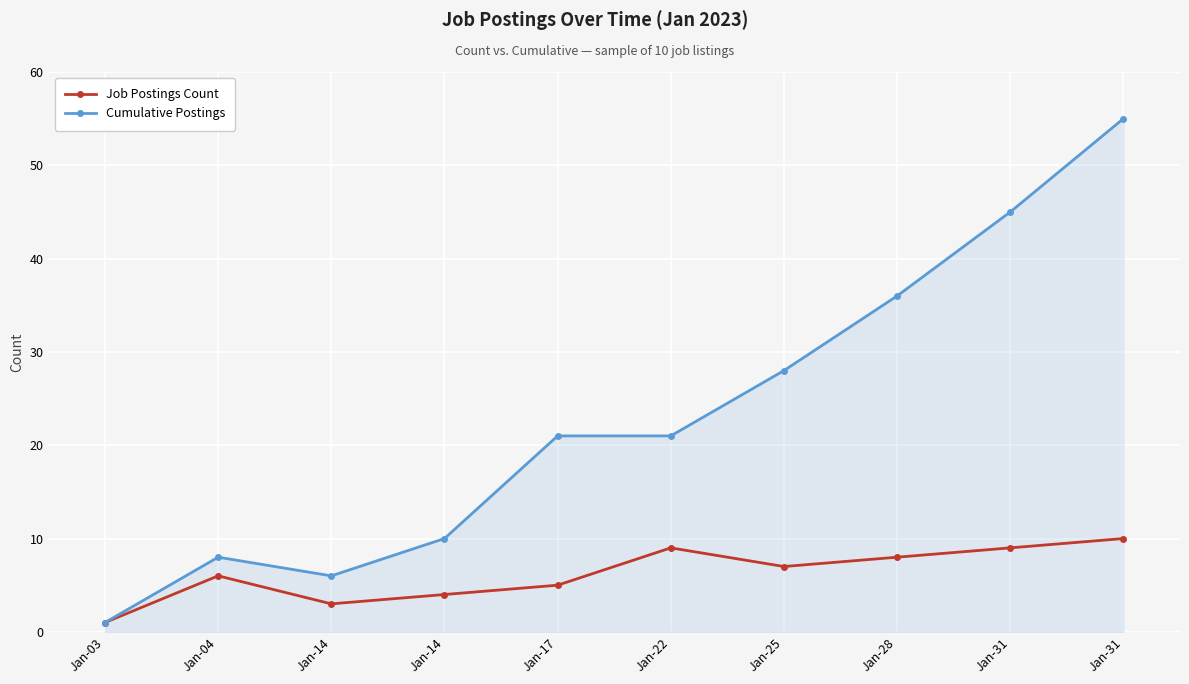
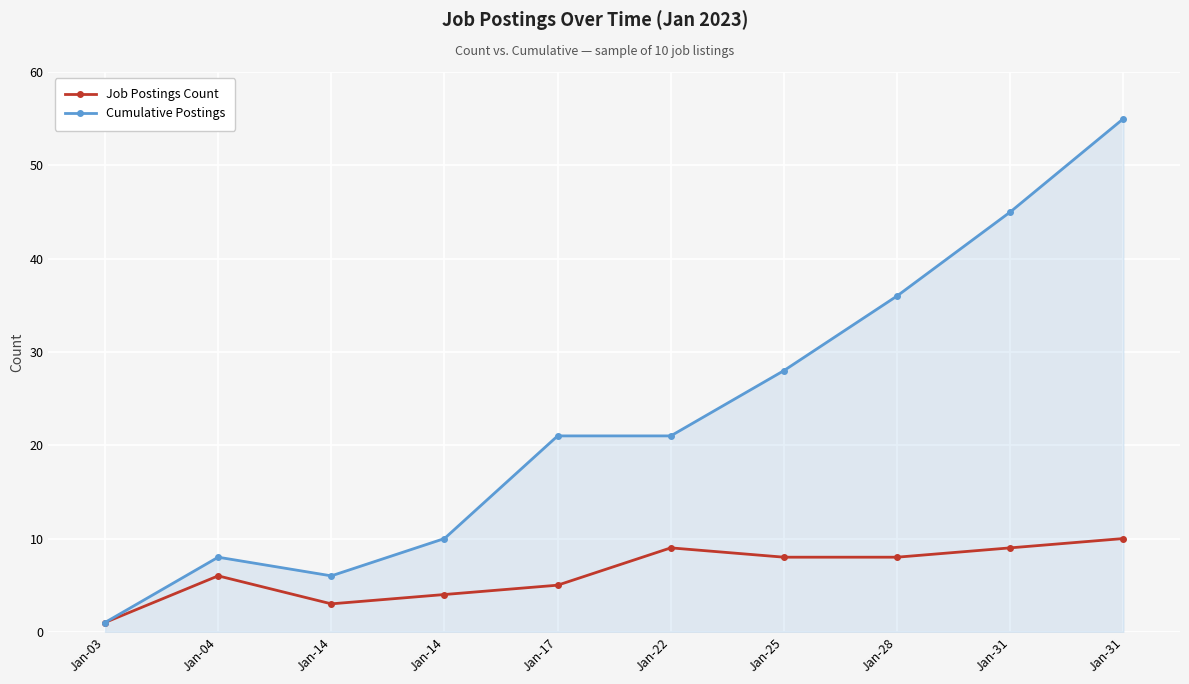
  {
    "Job Postings Count": {
      "Jan-04": 6,
      "Jan-17": 5,
      "Jan-22": 9,
-     "Jan-25": 7,
+     "Jan-25": 8,
      "Jan-28": 8
    },
    "Cumulative Postings": {
      "Jan-04": 8,
      "Jan-17": 21,
      "Jan-22": 21,
      "Jan-25": 28,
      "Jan-28": 36
    }
  }
